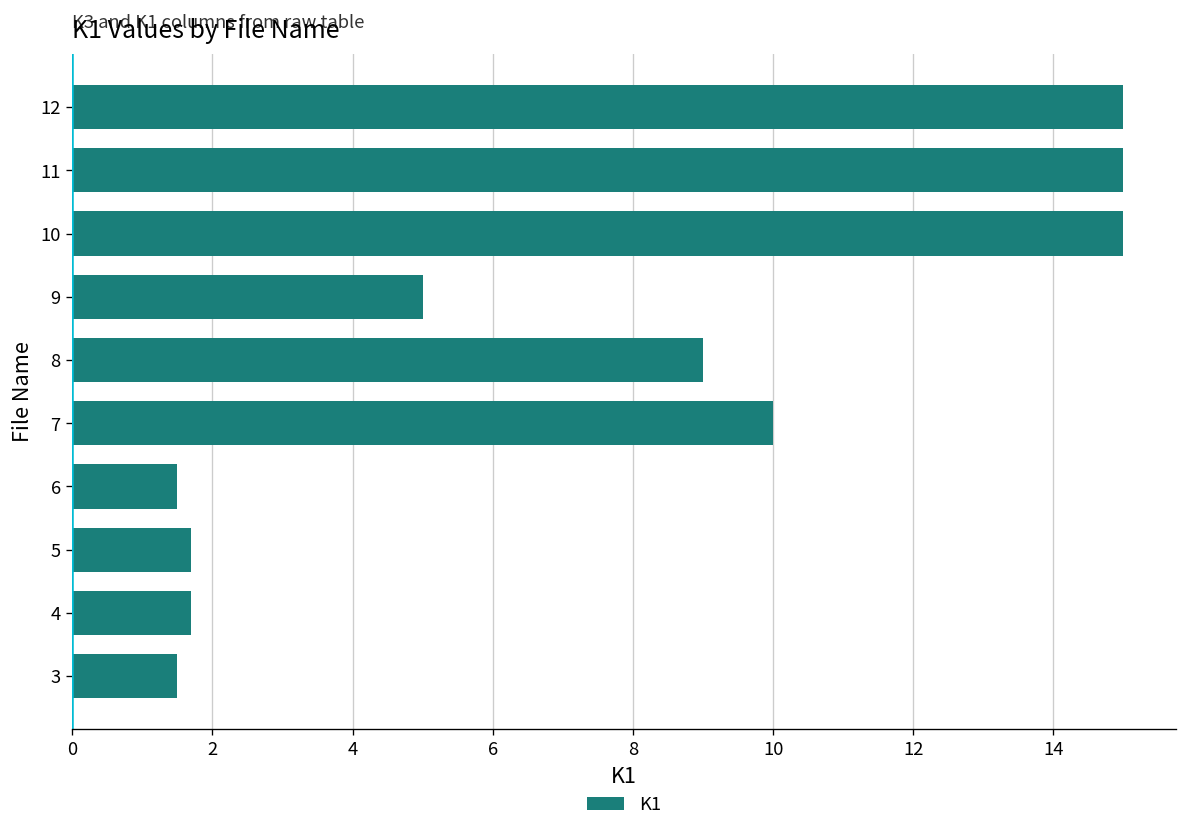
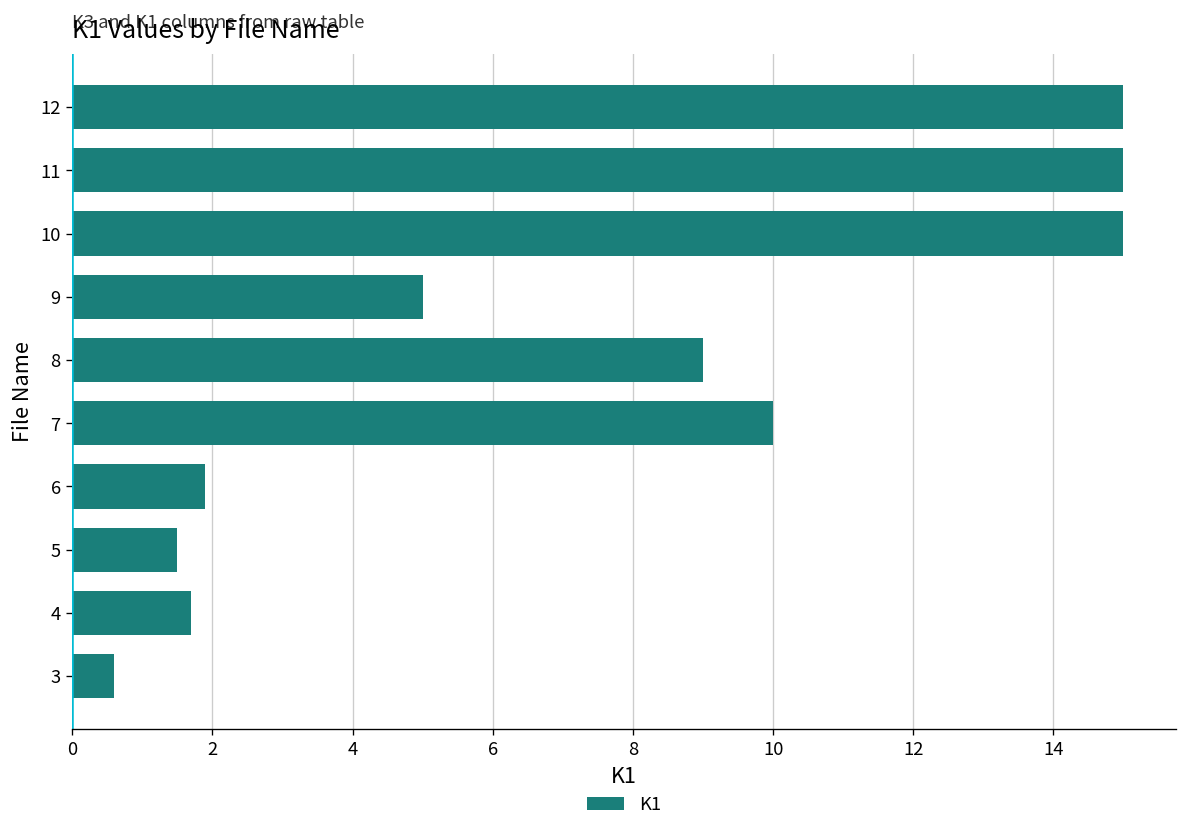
  {
    "12": 15.0,
    "11": 15.0,
    "10": 15.0,
    "9": 5.0,
    "8": 9.0,
    "7": 10.0,
-   "6": 1.5,
-   "5": 1.7,
+   "6": 1.9,
+   "5": 1.5,
    "4": 1.7,
-   "3": 1.5
+   "3": 0.6
  }
